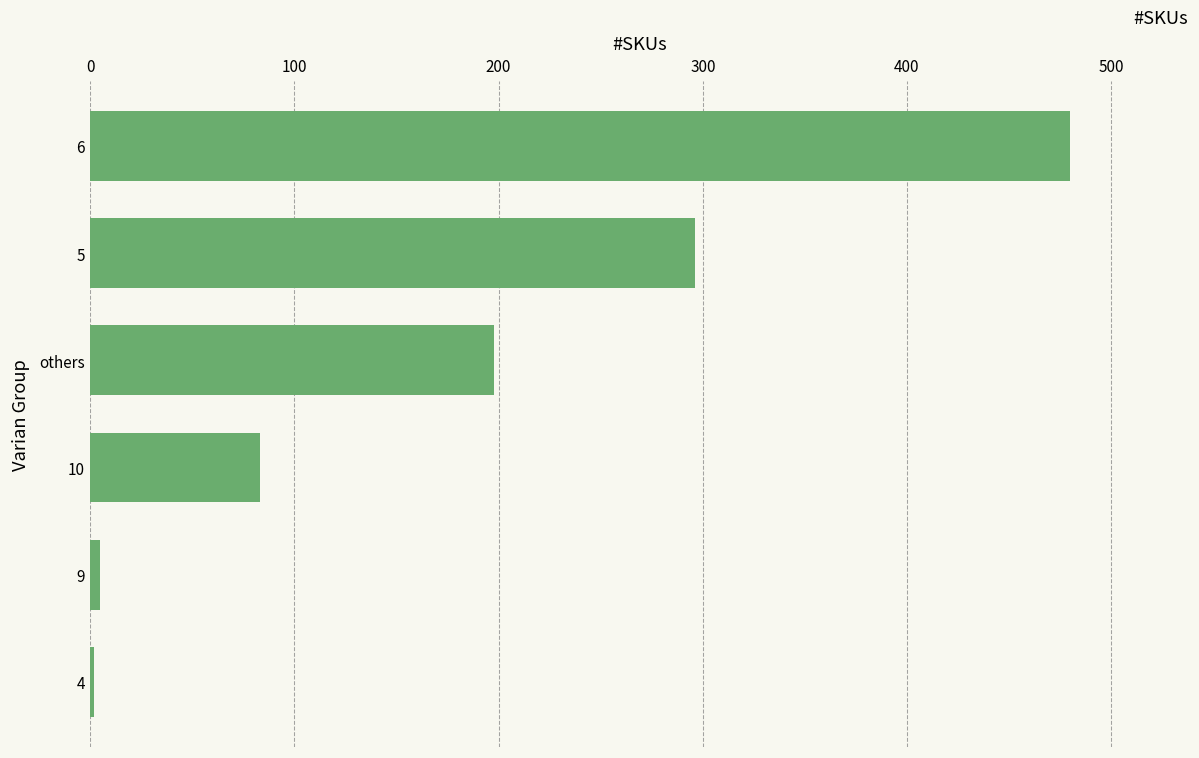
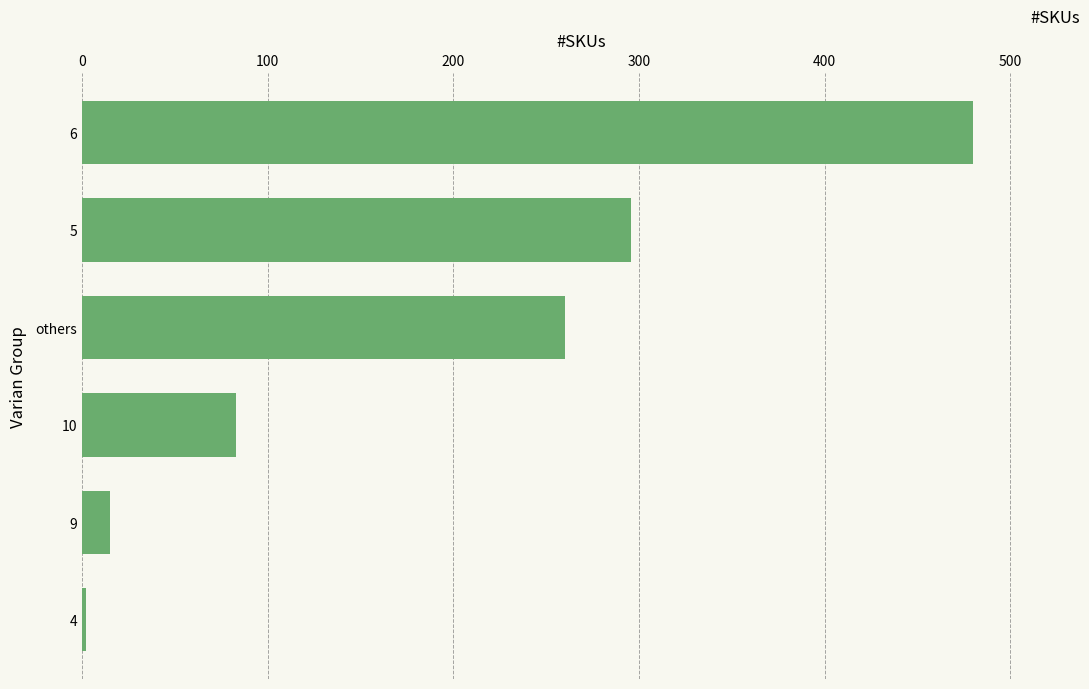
  {
    "6": 480,
    "5": 296,
-   "others": 198,
+   "others": 260,
    "10": 83,
-   "9": 5,
+   "9": 15,
    "4": 2
  }
